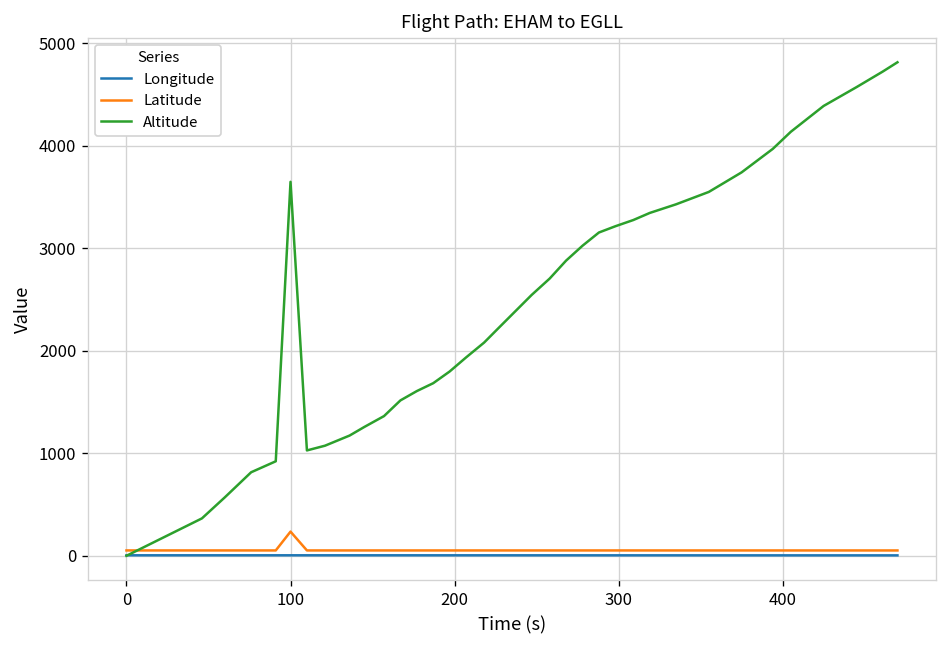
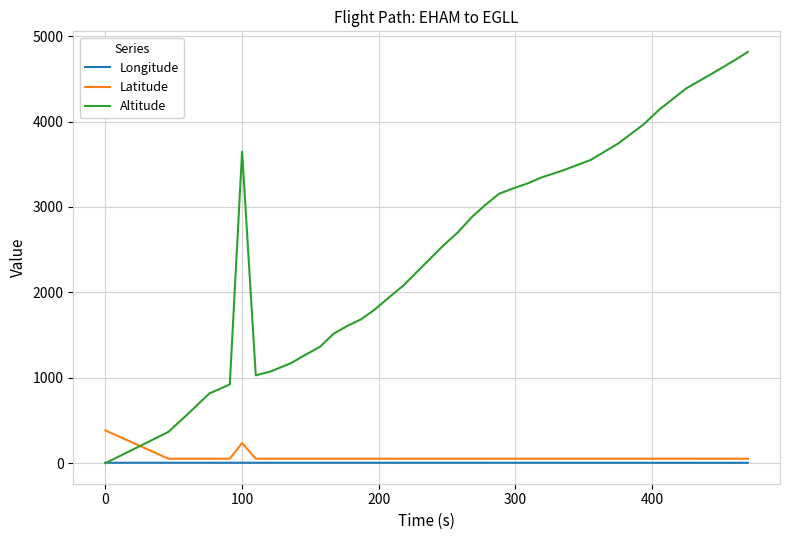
  {
    "Longitude": {
      "100": 0
    },
    "Latitude": {
-     "0": 100,
+     "0": 400,
      "100": 200
    },
    "Altitude": {
      "100": 3600
    }
  }
